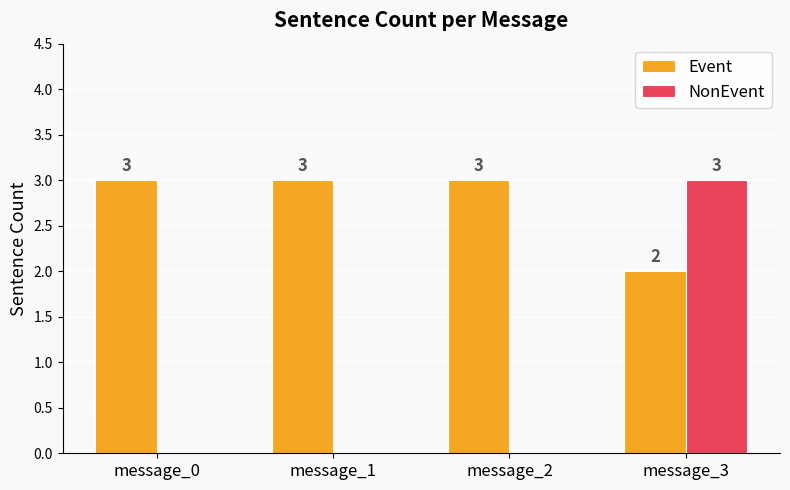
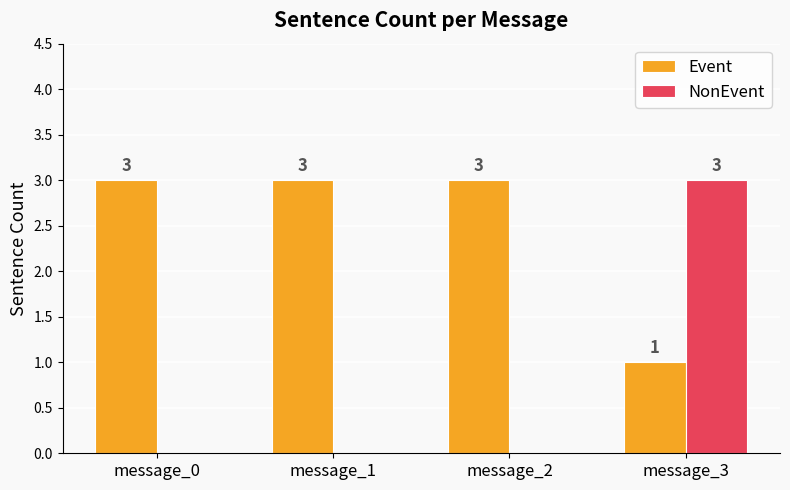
  {
    "Event": {
      "message_0": 3,
      "message_1": 3,
      "message_2": 3,
-     "message_3": 2
+     "message_3": 1
    },
    "NonEvent": {
      "message_3": 3
    }
  }
